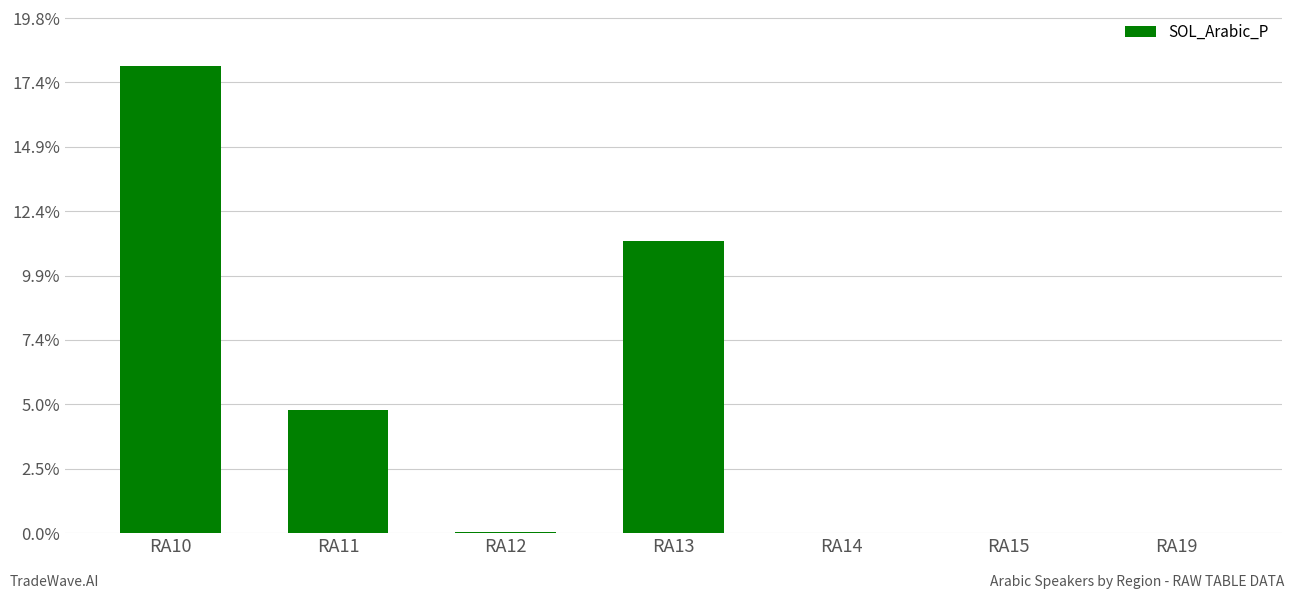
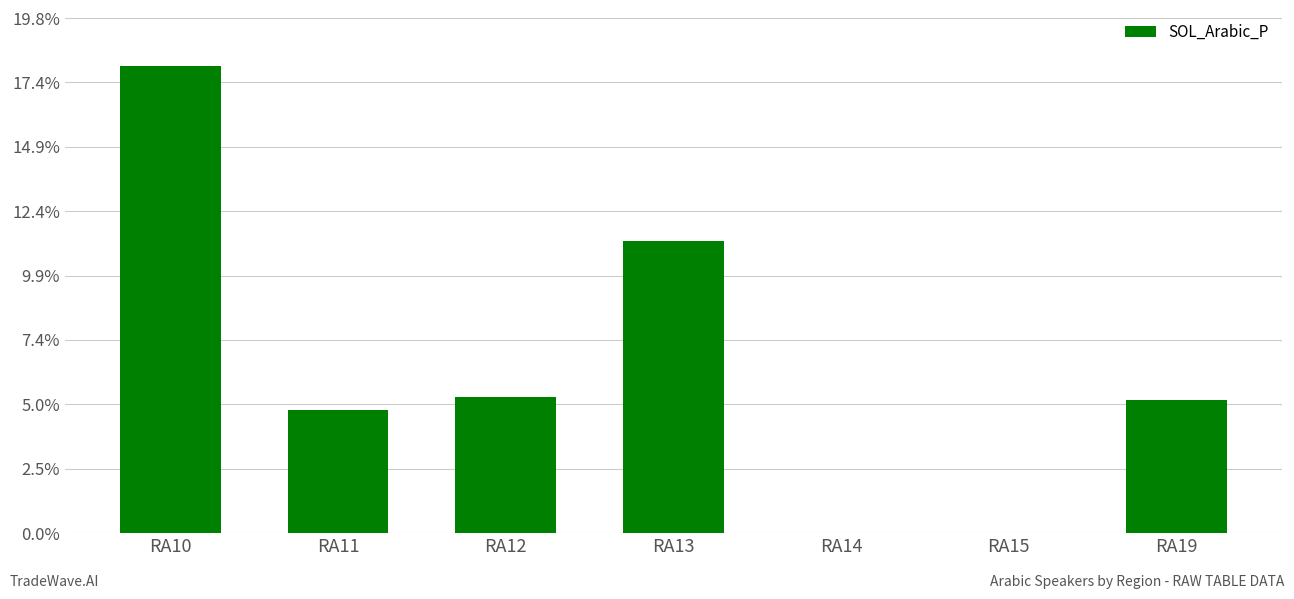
  {
    "RA10": "18.0%",
    "RA11": "4.7%",
-   "RA12": "0.0%",
+   "RA12": "5.2%",
    "RA13": "11.2%",
    "RA15": "0.0%",
-   "RA19": "0.0%"
+   "RA19": "5.1%"
  }
